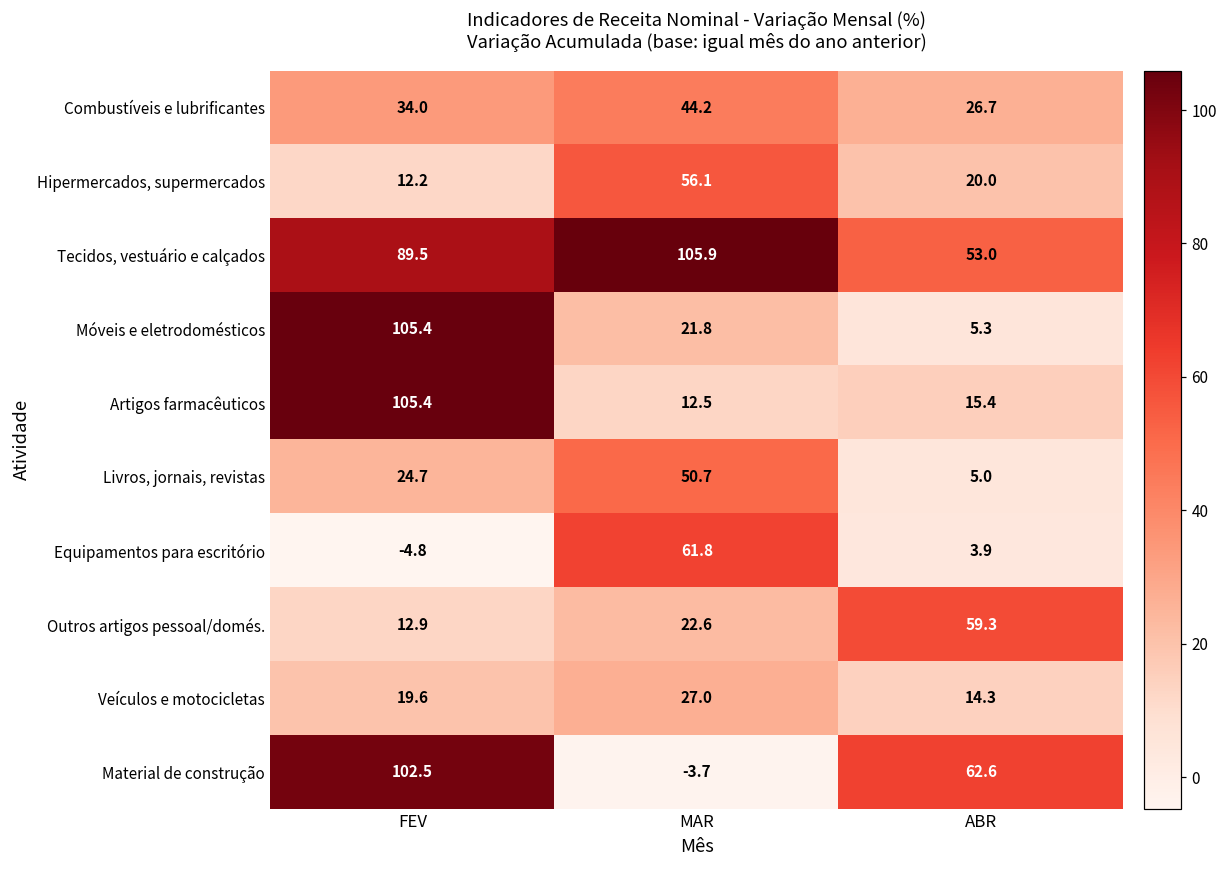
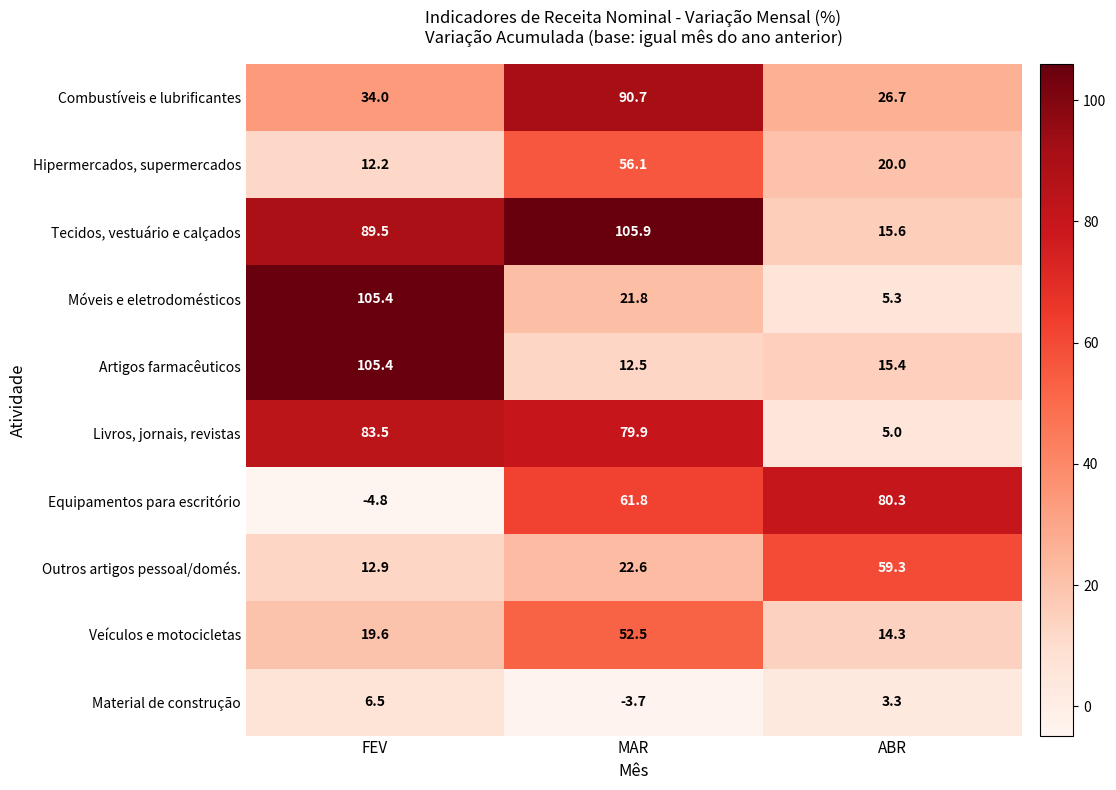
  {
    "Combustíveis e lubrificantes": {
      "FEV": 34.0,
-     "MAR": 44.2,
+     "MAR": 90.7,
      "ABR": 26.7
    },
    "Hipermercados, supermercados": {
      "FEV": 12.2,
      "MAR": 56.1,
      "ABR": 20.0
    },
    "Tecidos, vestuário e calçados": {
      "FEV": 89.5,
      "MAR": 105.9,
-     "ABR": 53.0
+     "ABR": 15.6
    },
    "Móveis e eletrodomésticos": {
      "FEV": 105.4,
      "MAR": 21.8,
      "ABR": 5.3
    },
    "Artigos farmacêuticos": {
      "FEV": 105.4,
      "MAR": 12.5,
      "ABR": 15.4
    },
    "Livros, jornais, revistas": {
-     "FEV": 24.7,
-     "MAR": 50.7,
+     "FEV": 83.5,
+     "MAR": 79.9,
      "ABR": 5.0
    },
    "Equipamentos para escritório": {
      "FEV": -4.8,
      "MAR": 61.8,
-     "ABR": 3.9
+     "ABR": 80.3
    },
    "Outros artigos pessoal/domés.": {
      "FEV": 12.9,
      "MAR": 22.6,
      "ABR": 59.3
    },
    "Veículos e motocicletas": {
      "FEV": 19.6,
-     "MAR": 27.0,
+     "MAR": 52.5,
      "ABR": 14.3
    },
    "Material de construção": {
-     "FEV": 102.5,
+     "FEV": 6.5,
      "MAR": -3.7,
-     "ABR": 62.6
+     "ABR": 3.3
    }
  }
